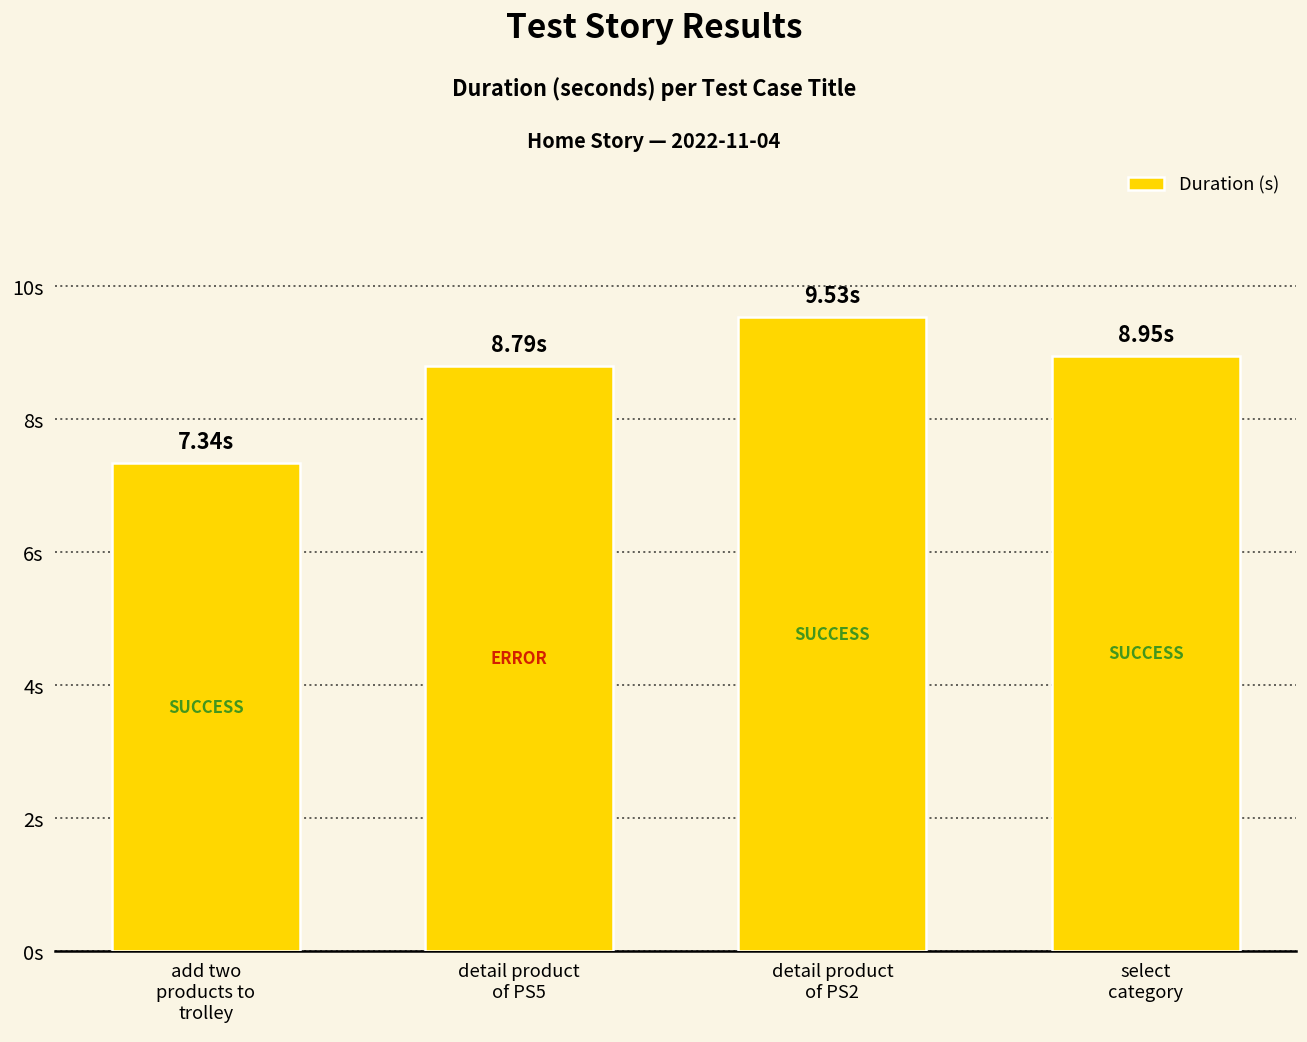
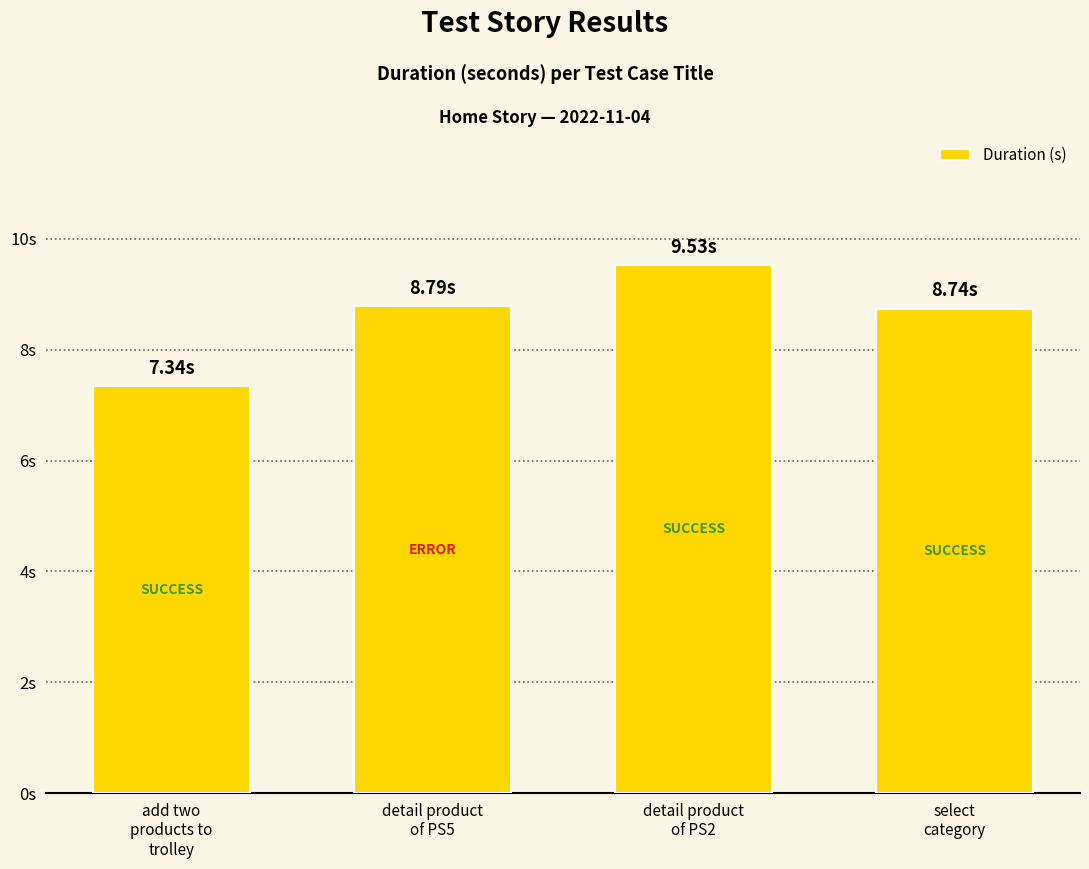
  {
    "add two products to trolley": "7.34s",
    "detail product of PS5": "8.79s",
    "detail product of PS2": "9.53s",
-   "select category": "8.95s"
+   "select category": "8.74s"
  }
